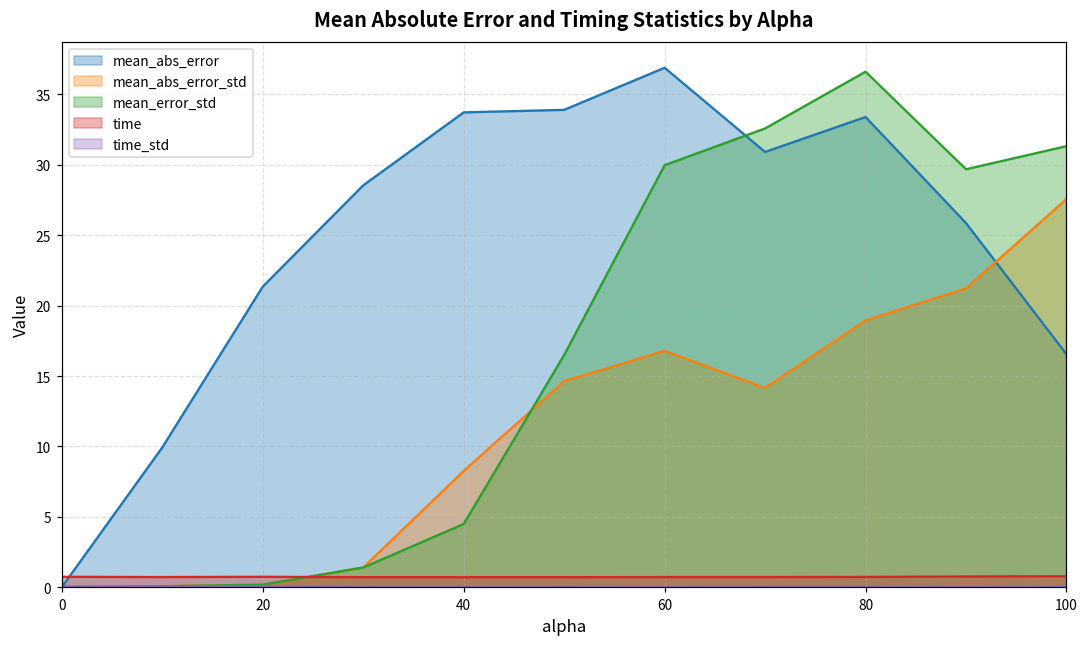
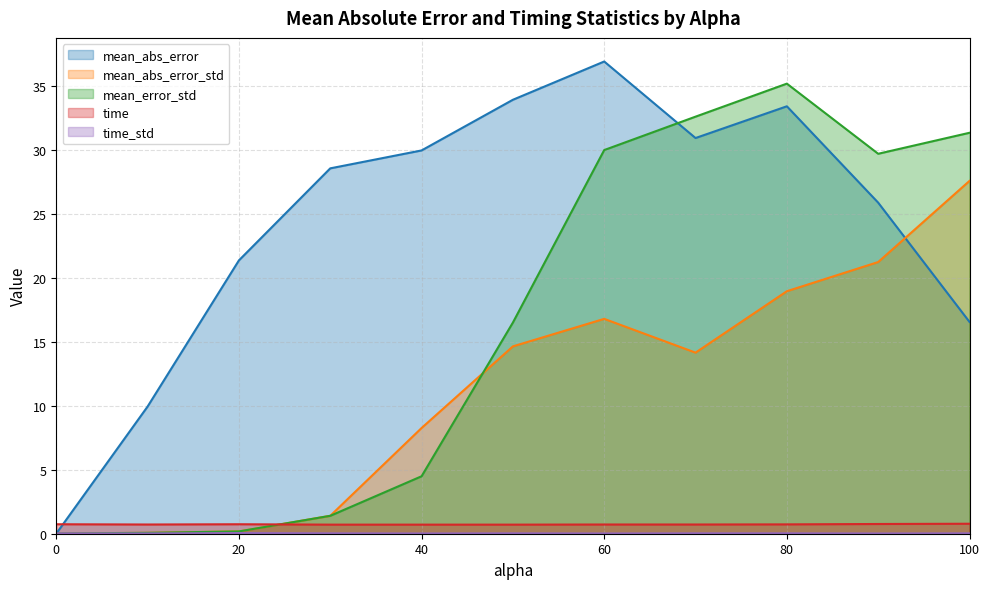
  {
    "mean_abs_error": {
      "20": 21.4,
-     "40": 33.7,
+     "40": 30.0,
      "60": 36.9,
      "80": 33.4,
      "100": 16.6
    },
    "mean_error_std": {
      "40": 4.5,
      "60": 30.0,
-     "80": 36.6,
+     "80": 35.2,
      "100": 31.3
    },
    "time_std": {
      "40": 0.0,
      "60": 0.0,
      "80": 0.0,
      "100": 0.0
    }
  }
